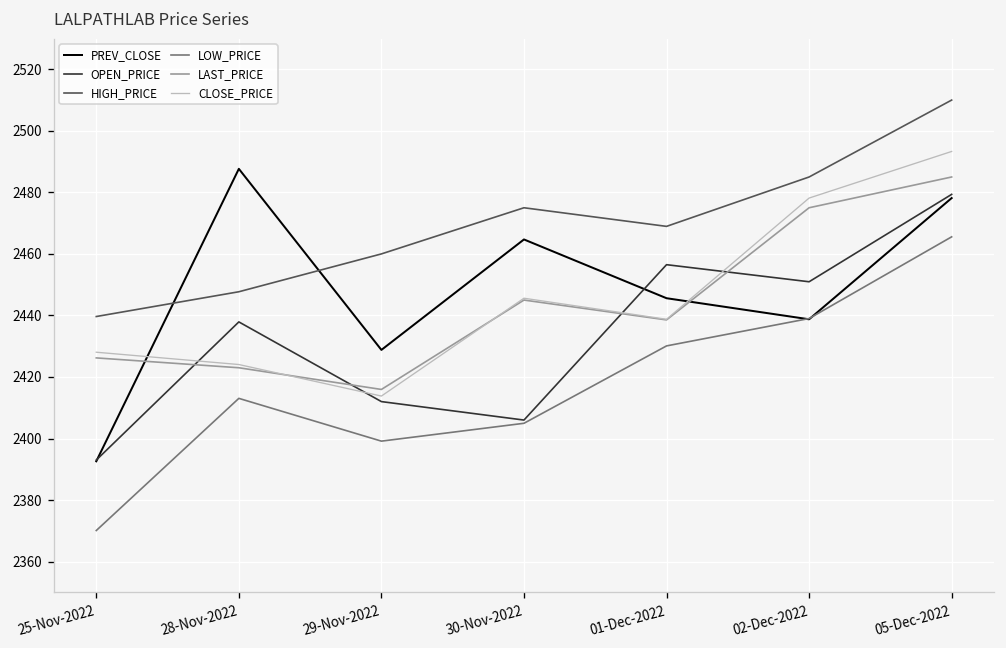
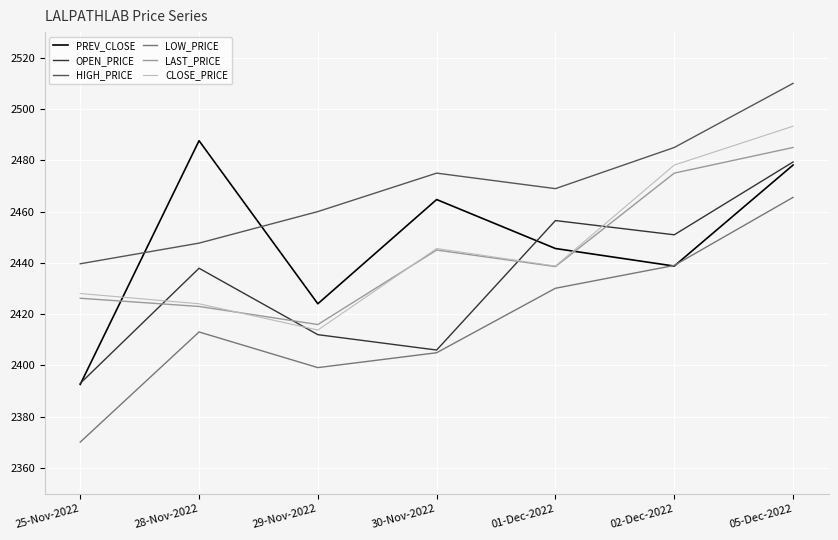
  {
    "PREV_CLOSE": {
      "28-Nov-2022": 2488,
-     "29-Nov-2022": 2429,
+     "29-Nov-2022": 2424,
      "30-Nov-2022": 2465,
      "01-Dec-2022": 2446,
      "05-Dec-2022": 2478
    }
  }
